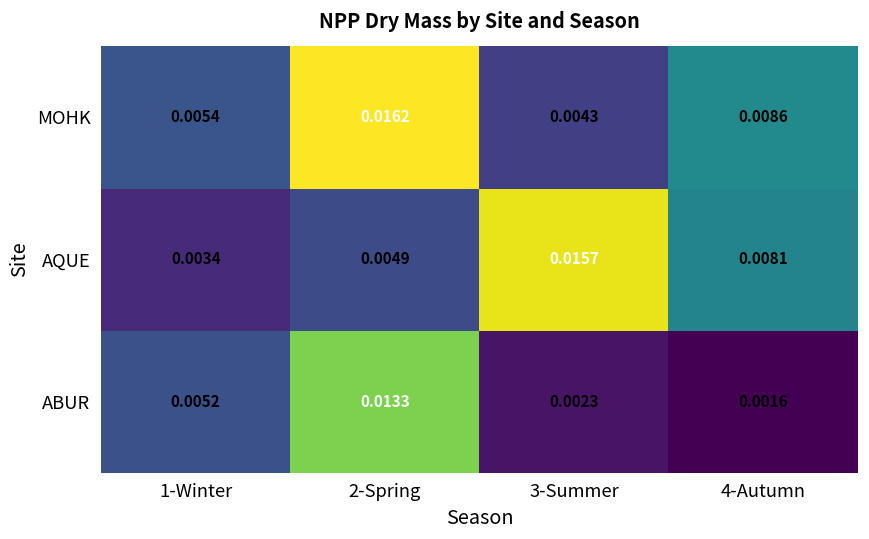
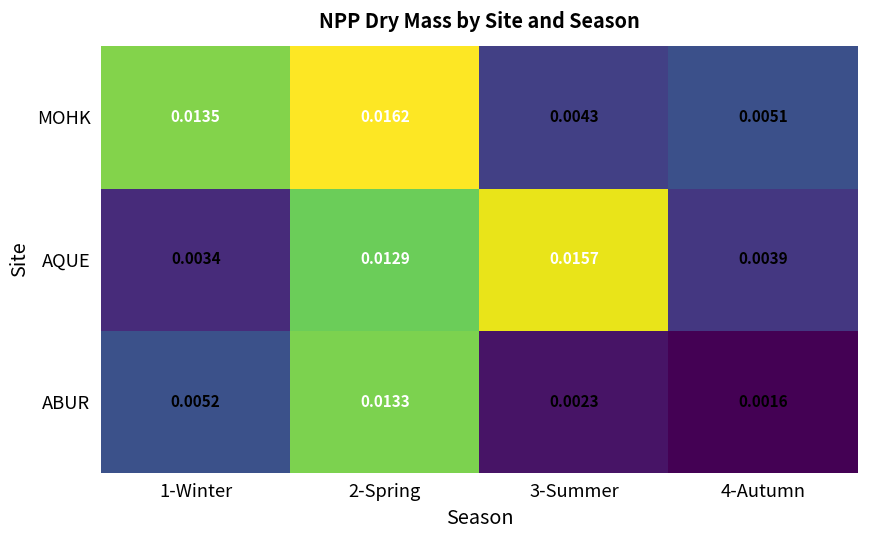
  {
    "MOHK": {
-     "1-Winter": 0.0054,
+     "1-Winter": 0.0135,
      "2-Spring": 0.0162,
      "3-Summer": 0.0043,
-     "4-Autumn": 0.0086
+     "4-Autumn": 0.0051
    },
    "AQUE": {
      "1-Winter": 0.0034,
-     "2-Spring": 0.0049,
+     "2-Spring": 0.0129,
      "3-Summer": 0.0157,
-     "4-Autumn": 0.0081
+     "4-Autumn": 0.0039
    },
    "ABUR": {
      "1-Winter": 0.0052,
      "2-Spring": 0.0133,
      "3-Summer": 0.0023,
      "4-Autumn": 0.0016
    }
  }
